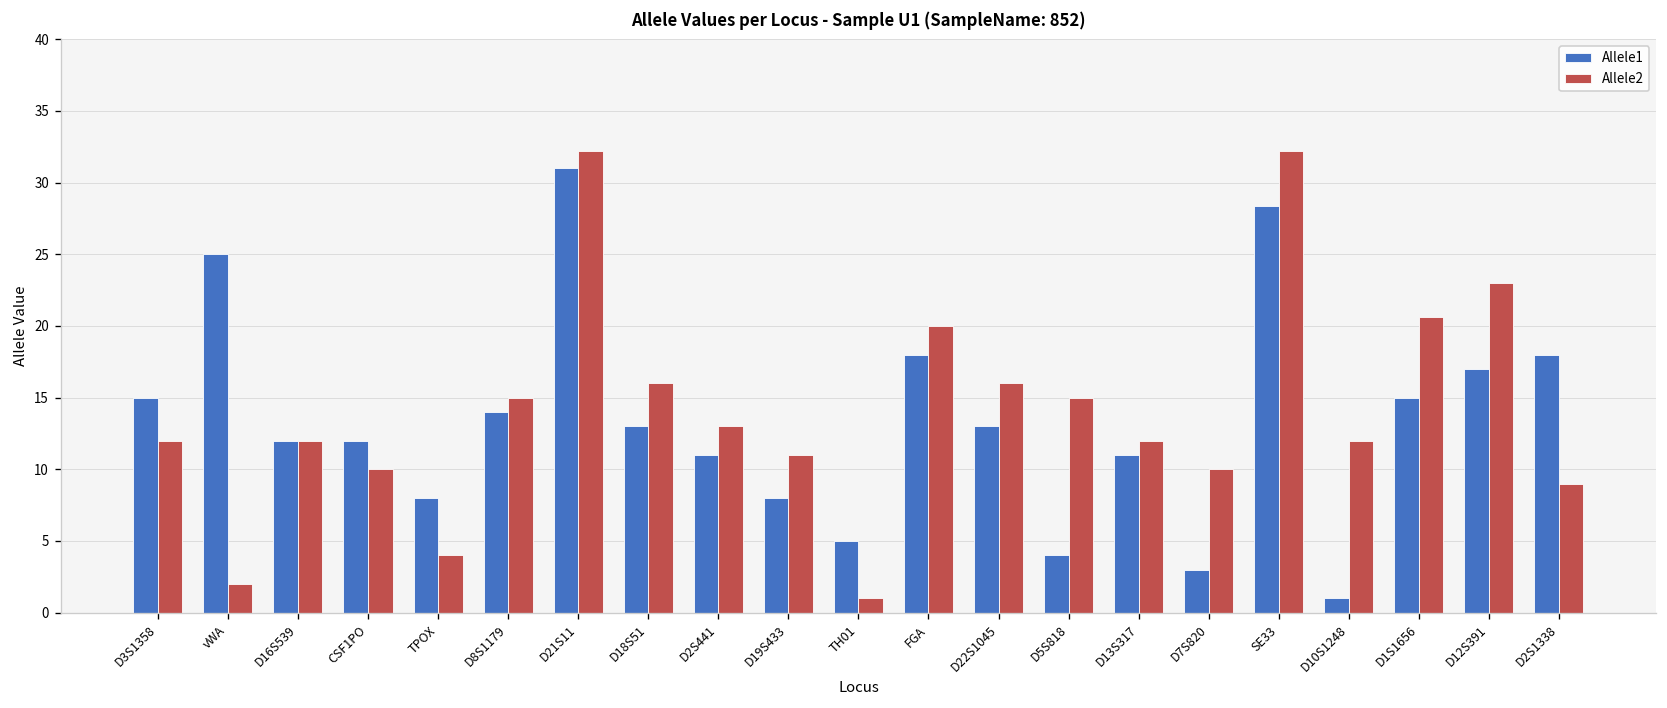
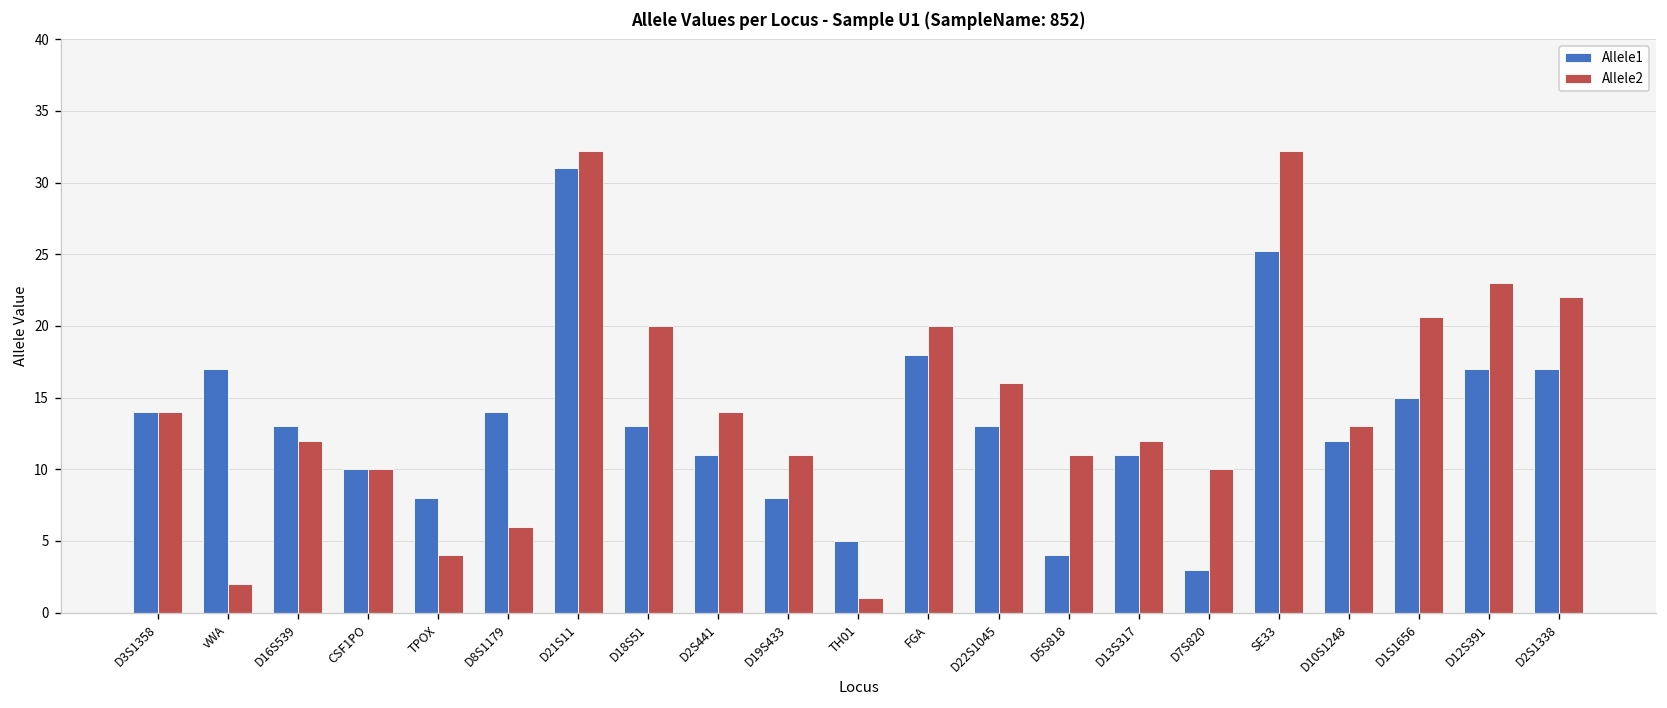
  {
    "Allele1": {
-     "D3S1358": 15,
-     "vWA": 25,
-     "D16S539": 12,
-     "CSF1PO": 12,
+     "D3S1358": 14,
+     "vWA": 17,
+     "D16S539": 13,
+     "CSF1PO": 10,
      "TPOX": 8.0,
      "D8S1179": 14.0,
      "D21S11": 31.0,
      "D18S51": 13.0,
      "D2S441": 11.0,
      "D19S433": 8.0,
      "TH01": 5.0,
      "FGA": 18.0,
      "D22S1045": 13.0,
      "D5S818": 4.0,
      "D13S317": 11.0,
      "D7S820": 3.0,
-     "SE33": 28.4,
-     "D10S1248": 1,
+     "SE33": 25.2,
+     "D10S1248": 12,
      "D1S1656": 15.0,
      "D12S391": 17.0,
-     "D2S1338": 18
+     "D2S1338": 17
    },
    "Allele2": {
-     "D3S1358": 12,
+     "D3S1358": 14,
      "vWA": 2,
      "D16S539": 12,
      "CSF1PO": 10,
      "TPOX": 4,
-     "D8S1179": 15,
+     "D8S1179": 6,
      "D21S11": 32,
-     "D18S51": 16,
-     "D2S441": 13,
+     "D18S51": 20,
+     "D2S441": 14,
      "D19S433": 11,
      "TH01": 1,
      "FGA": 20,
      "D22S1045": 16,
-     "D5S818": 15,
+     "D5S818": 11,
      "D13S317": 12,
      "D7S820": 10,
      "SE33": 32,
-     "D10S1248": 12,
+     "D10S1248": 13,
      "D1S1656": 20.6,
      "D12S391": 23,
-     "D2S1338": 9
+     "D2S1338": 22
    }
  }
